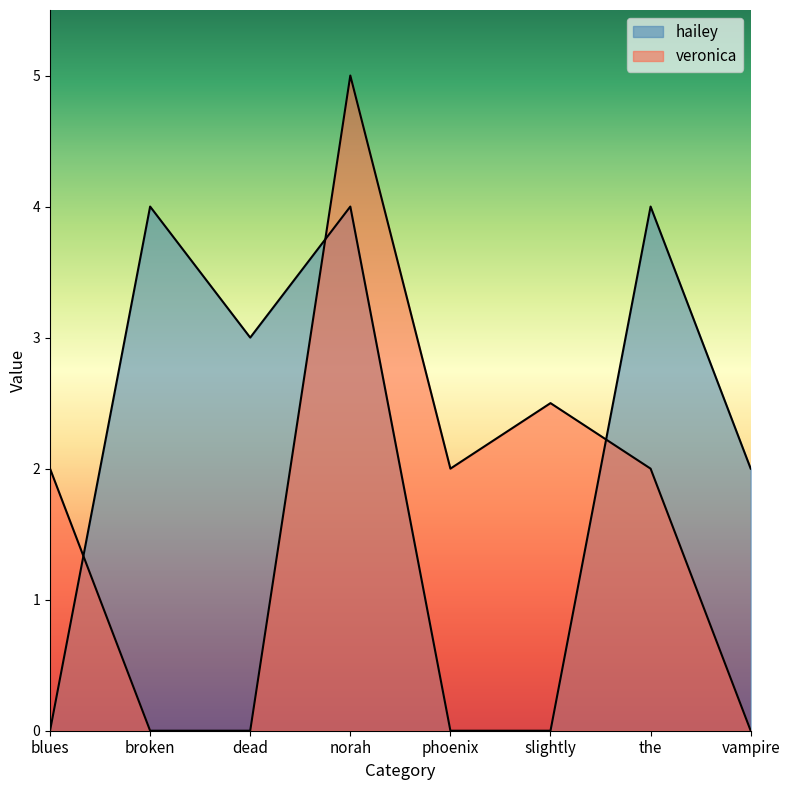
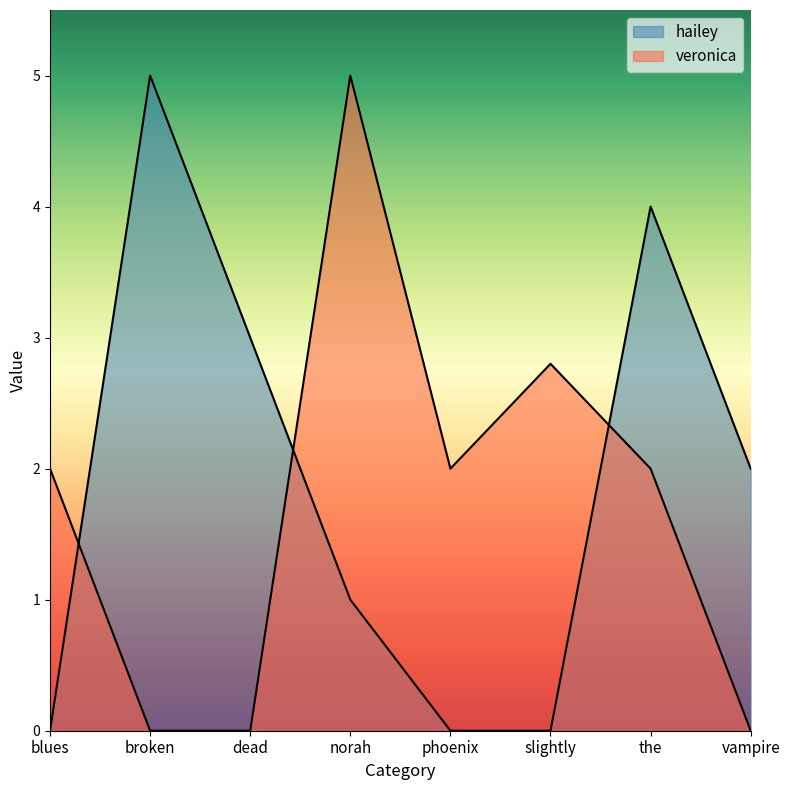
  {
    "hailey": {
      "blues": 0,
-     "broken": 4,
+     "broken": 5,
      "dead": 3,
-     "norah": 4,
+     "norah": 1,
      "phoenix": 0,
      "slightly": 0,
      "the": 4,
      "vampire": 2
    },
    "veronica": {
      "blues": 2.0,
      "broken": 0.0,
      "dead": 0.0,
      "norah": 5.0,
      "phoenix": 2.0,
-     "slightly": 2.5,
+     "slightly": 2.8,
      "the": 2.0,
      "vampire": 0.0
    }
  }
